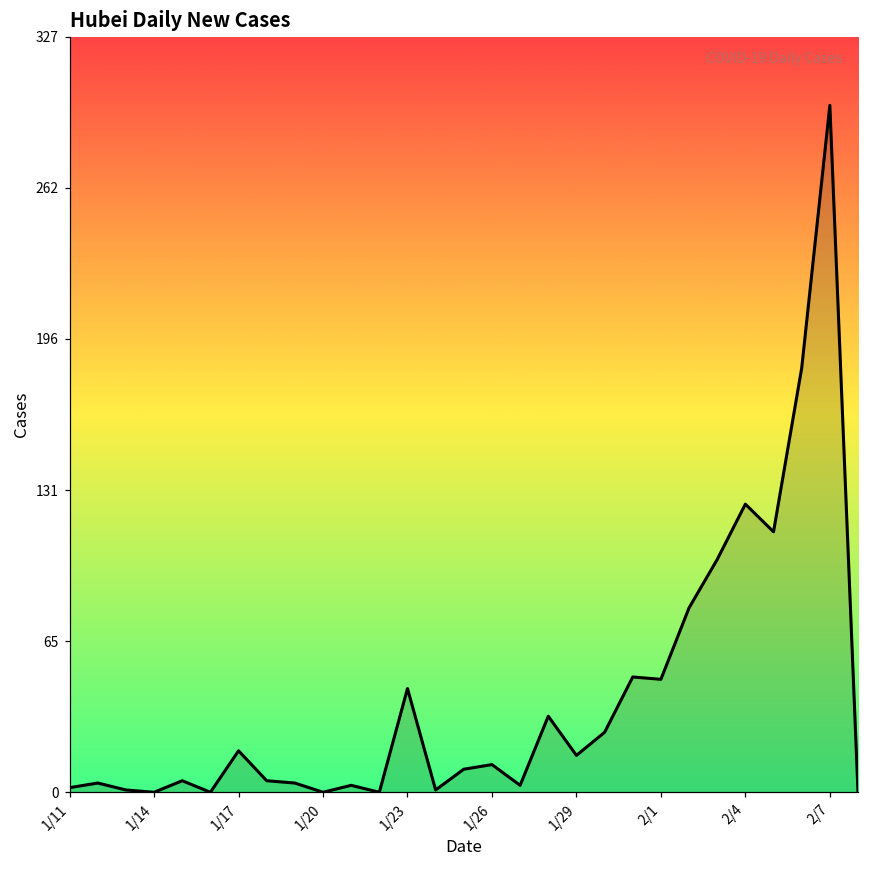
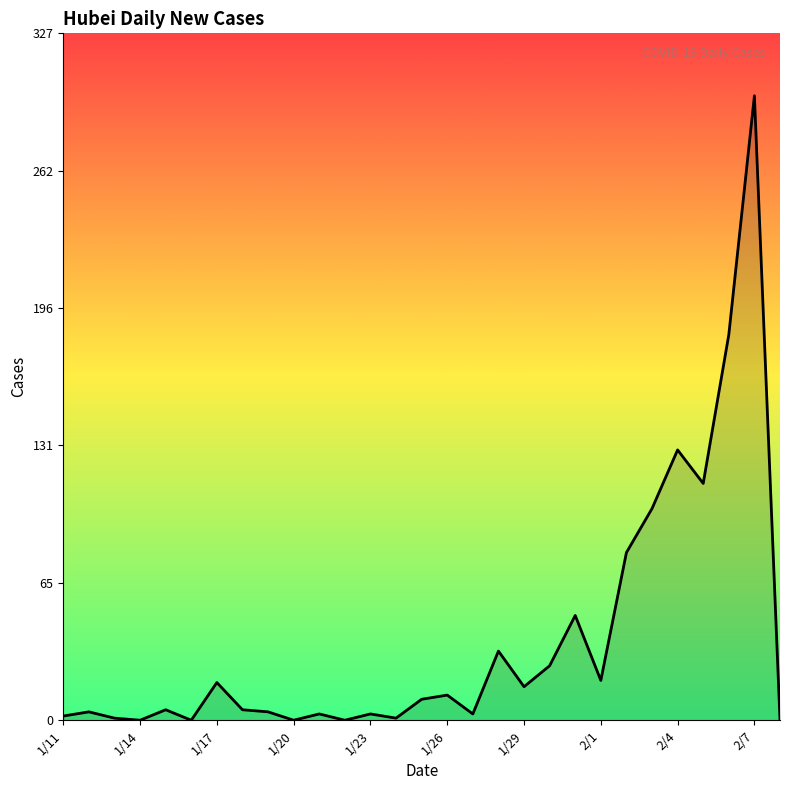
  {
    "1/11": 2,
    "1/14": 0,
    "1/17": 18,
    "1/20": 0,
-   "1/23": 45,
+   "1/23": 3,
    "1/26": 12,
    "1/29": 16,
-   "2/1": 49,
-   "2/4": 125,
+   "2/1": 19,
+   "2/4": 129,
    "2/7": 298
  }
